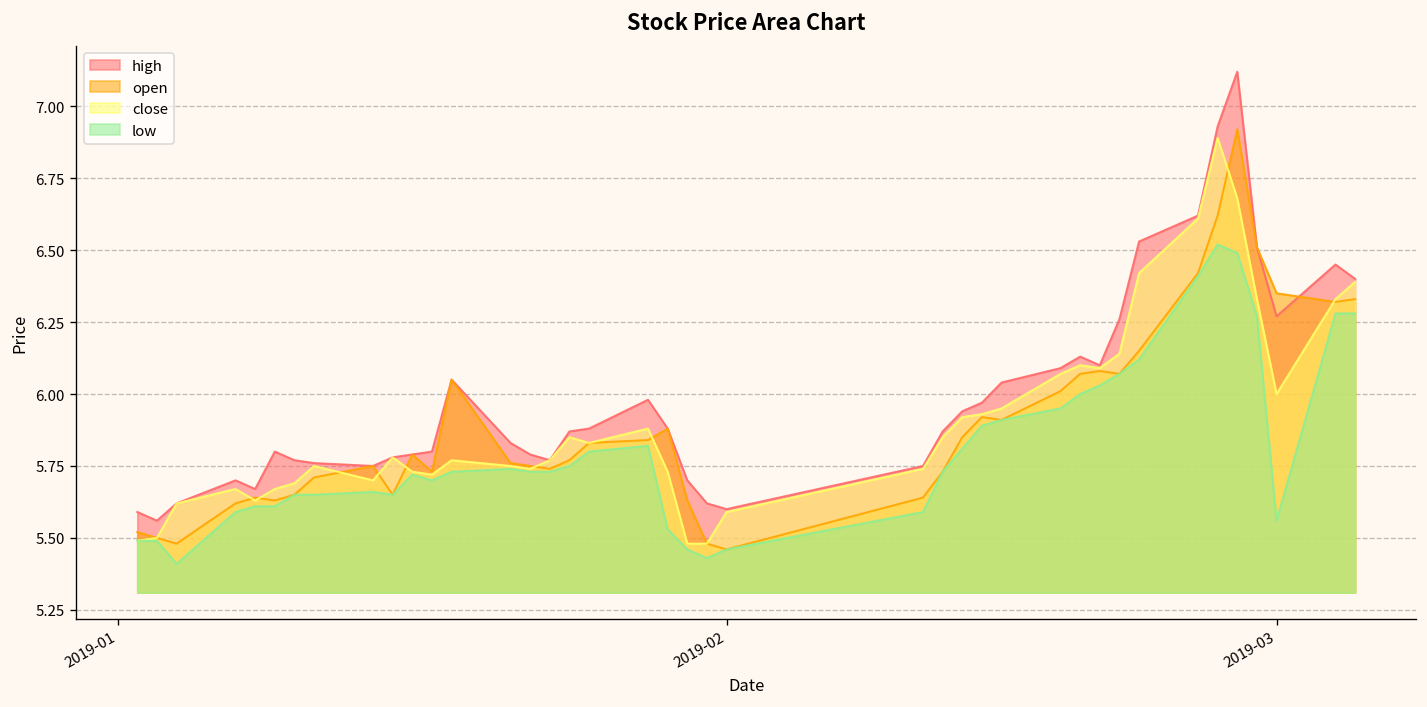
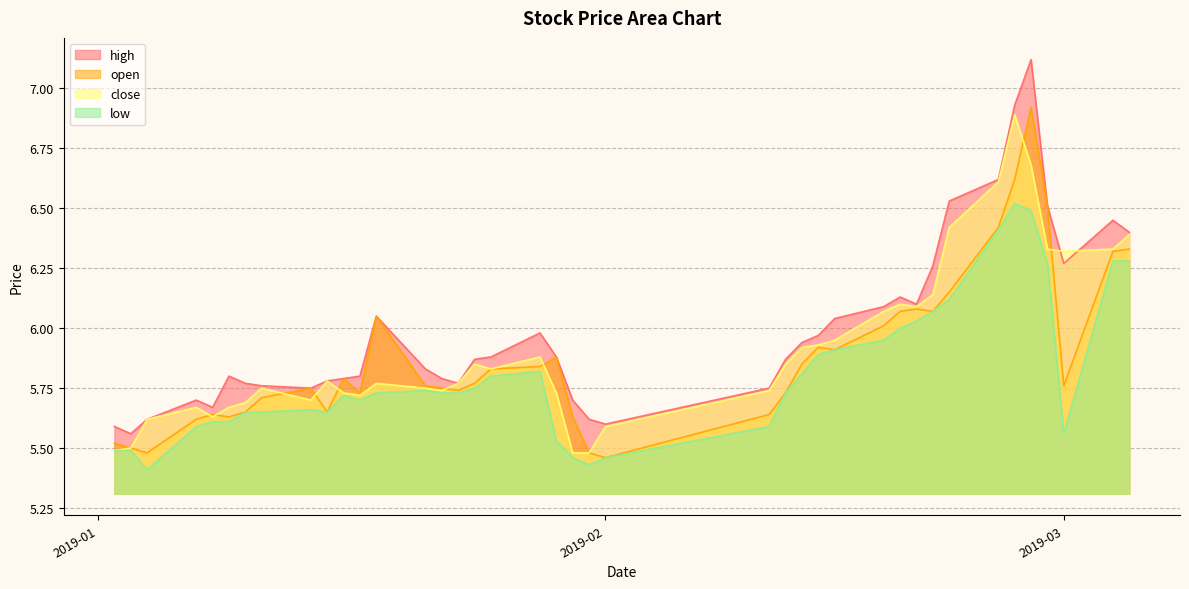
  {
    "high": {
      "2019-03": 6.27
    },
    "open": {
-     "2019-03": 6.35
+     "2019-03": 5.76
    },
    "close": {
-     "2019-03": 6.00
+     "2019-03": 6.32
    },
    "low": {
      "2019-03": 5.56
    }
  }
